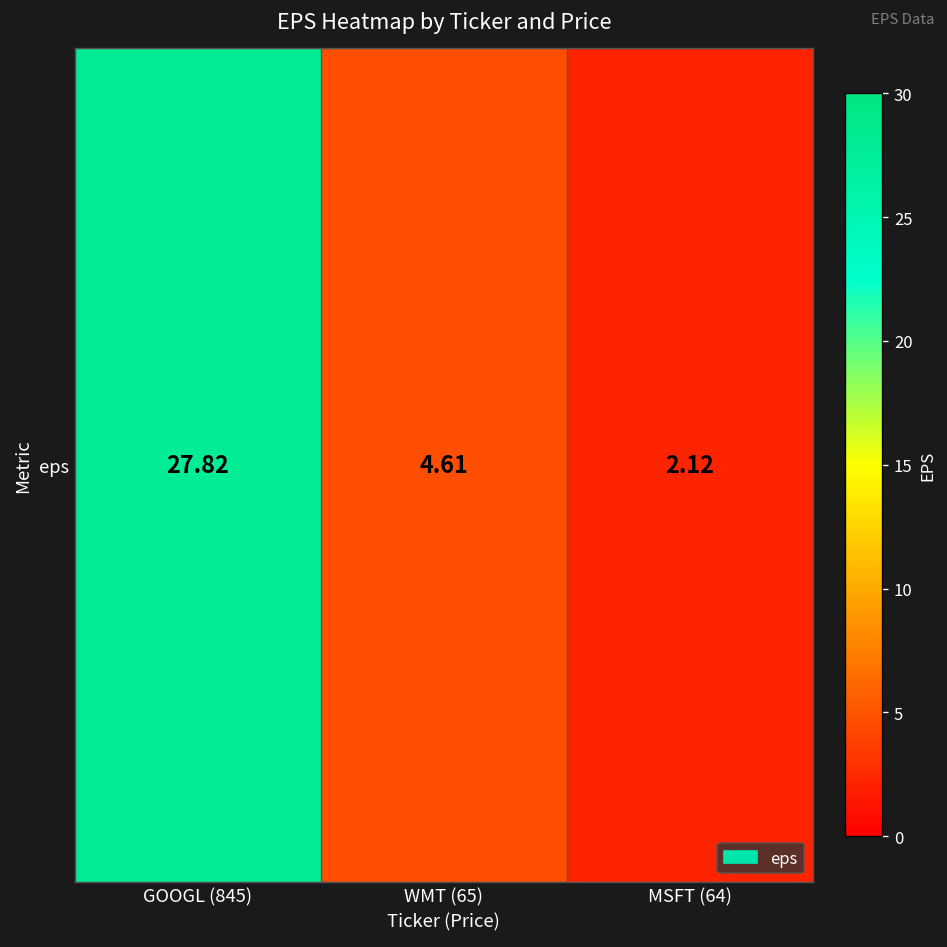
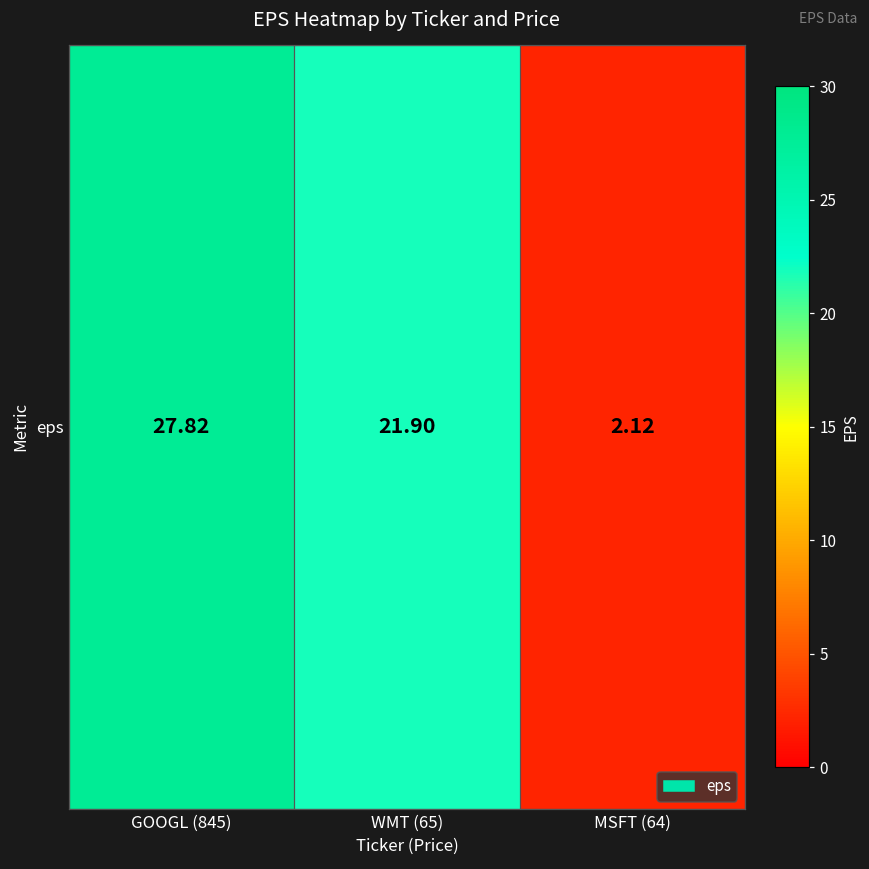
  {
    "eps": {
      "GOOGL (845)": 27.82,
-     "WMT (65)": 4.61,
+     "WMT (65)": 21.90,
      "MSFT (64)": 2.12
    }
  }
